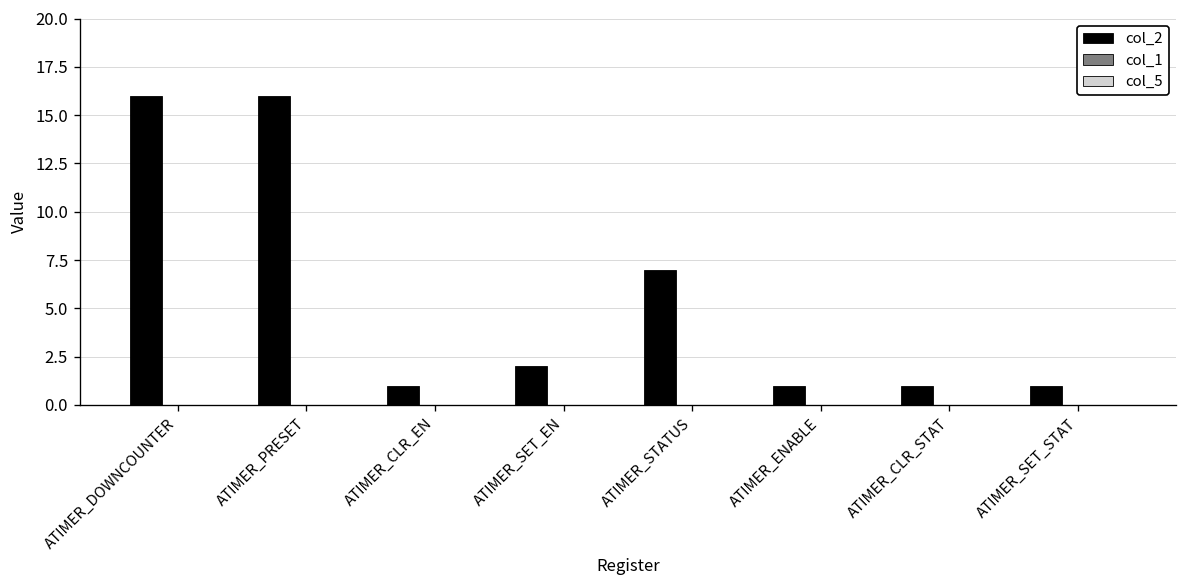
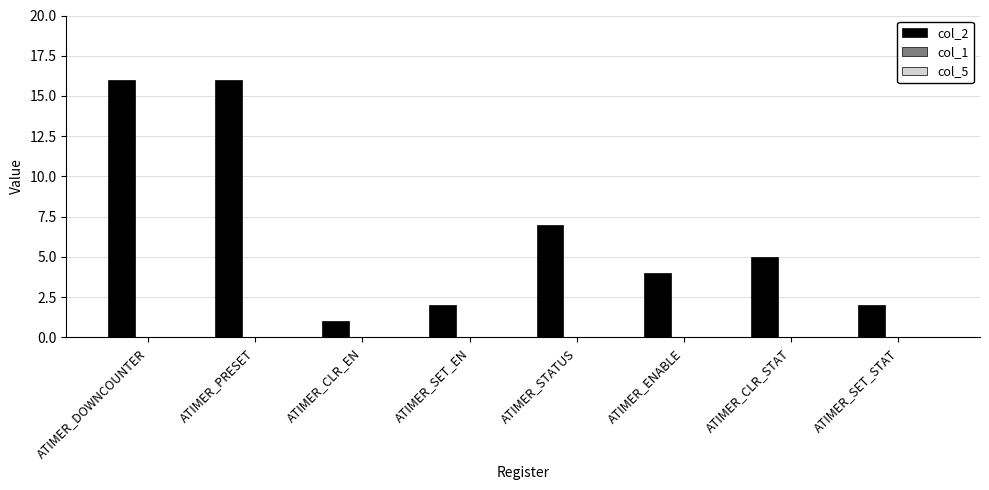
  {
    "col_2": {
      "ATIMER_DOWNCOUNTER": 16,
      "ATIMER_PRESET": 16,
      "ATIMER_CLR_EN": 1,
      "ATIMER_SET_EN": 2,
      "ATIMER_STATUS": 7,
-     "ATIMER_ENABLE": 1,
-     "ATIMER_CLR_STAT": 1,
-     "ATIMER_SET_STAT": 1
+     "ATIMER_ENABLE": 4,
+     "ATIMER_CLR_STAT": 5,
+     "ATIMER_SET_STAT": 2
    },
    "col_1": {
      "ATIMER_DOWNCOUNTER": 0,
      "ATIMER_PRESET": 0,
      "ATIMER_CLR_EN": 0,
      "ATIMER_SET_EN": 0,
      "ATIMER_STATUS": 0,
      "ATIMER_ENABLE": 0,
      "ATIMER_CLR_STAT": 0,
      "ATIMER_SET_STAT": 0
    },
    "col_5": {
      "ATIMER_DOWNCOUNTER": 0,
      "ATIMER_PRESET": 0,
      "ATIMER_CLR_EN": 0,
      "ATIMER_SET_EN": 0,
      "ATIMER_STATUS": 0,
      "ATIMER_ENABLE": 0,
      "ATIMER_CLR_STAT": 0,
      "ATIMER_SET_STAT": 0
    }
  }
